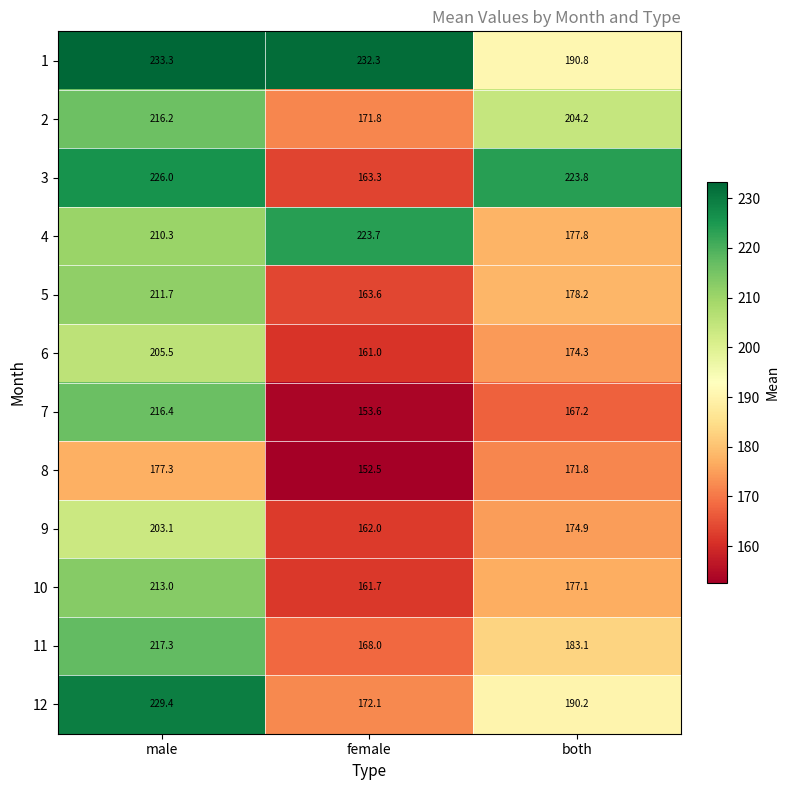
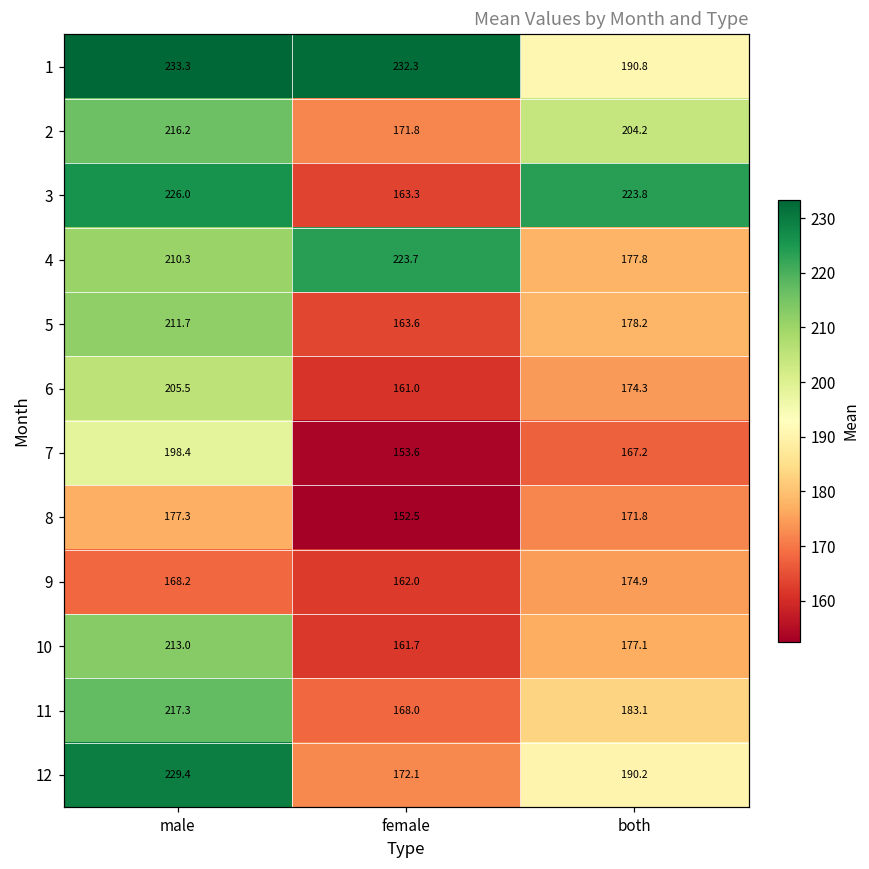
  {
    "1": {
      "male": 233.3,
      "female": 232.3,
      "both": 190.8
    },
    "2": {
      "male": 216.2,
      "female": 171.8,
      "both": 204.2
    },
    "3": {
      "male": 226.0,
      "female": 163.3,
      "both": 223.8
    },
    "4": {
      "male": 210.3,
      "female": 223.7,
      "both": 177.8
    },
    "5": {
      "male": 211.7,
      "female": 163.6,
      "both": 178.2
    },
    "6": {
      "male": 205.5,
      "female": 161.0,
      "both": 174.3
    },
    "7": {
-     "male": 216.4,
+     "male": 198.4,
      "female": 153.6,
      "both": 167.2
    },
    "8": {
      "male": 177.3,
      "female": 152.5,
      "both": 171.8
    },
    "9": {
-     "male": 203.1,
+     "male": 168.2,
      "female": 162.0,
      "both": 174.9
    },
    "10": {
      "male": 213.0,
      "female": 161.7,
      "both": 177.1
    },
    "11": {
      "male": 217.3,
      "female": 168.0,
      "both": 183.1
    },
    "12": {
      "male": 229.4,
      "female": 172.1,
      "both": 190.2
    }
  }
